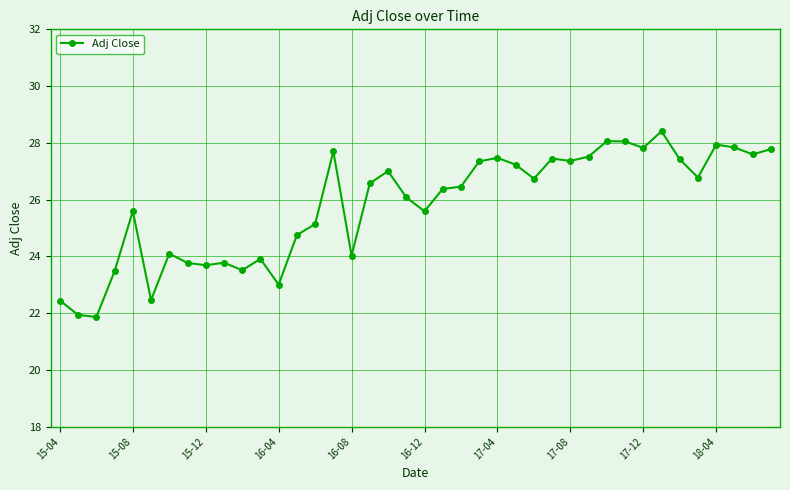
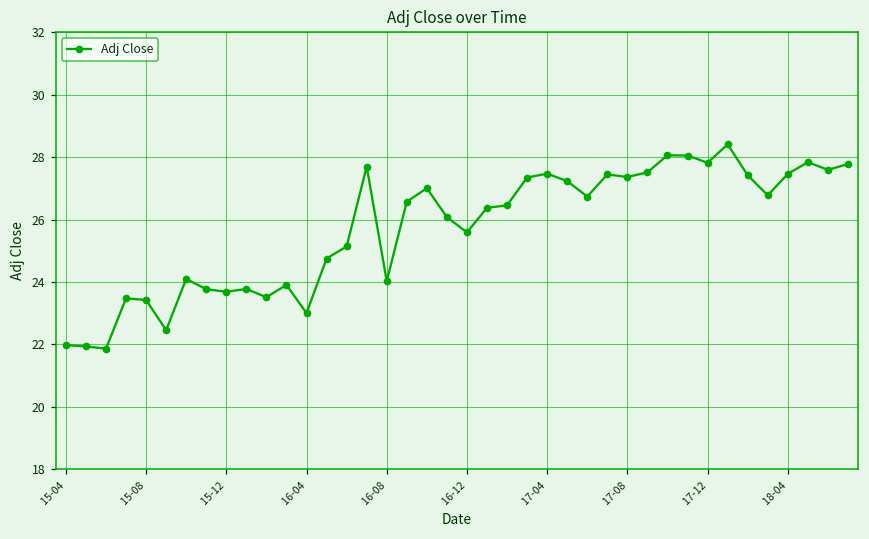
  {
-   "15-04": 22.4,
-   "15-08": 25.6,
+   "15-04": 22.0,
+   "15-08": 23.4,
    "15-12": 23.7,
    "16-04": 23.0,
    "16-08": 24.0,
    "16-12": 25.6,
    "17-04": 27.5,
    "17-08": 27.4,
    "17-12": 27.8,
-   "18-04": 27.9
+   "18-04": 27.5
  }
